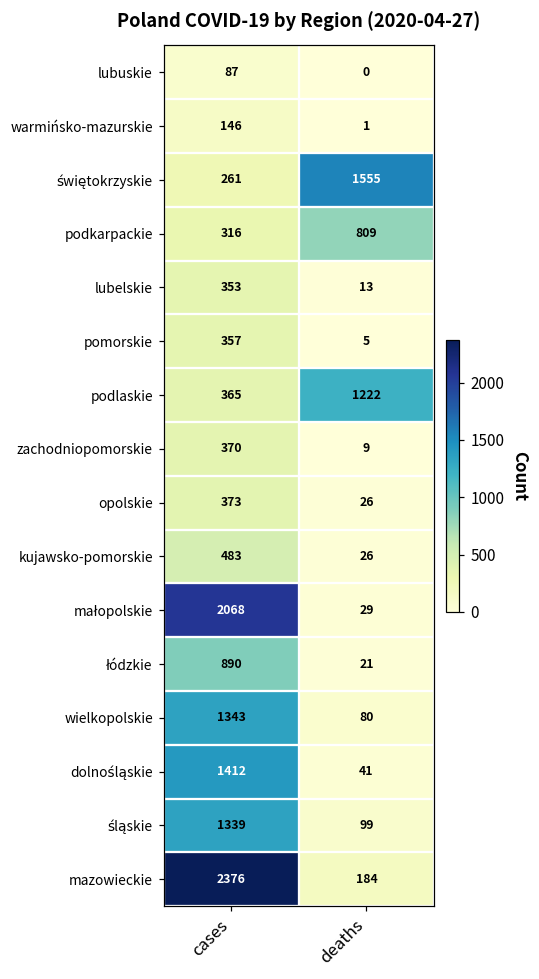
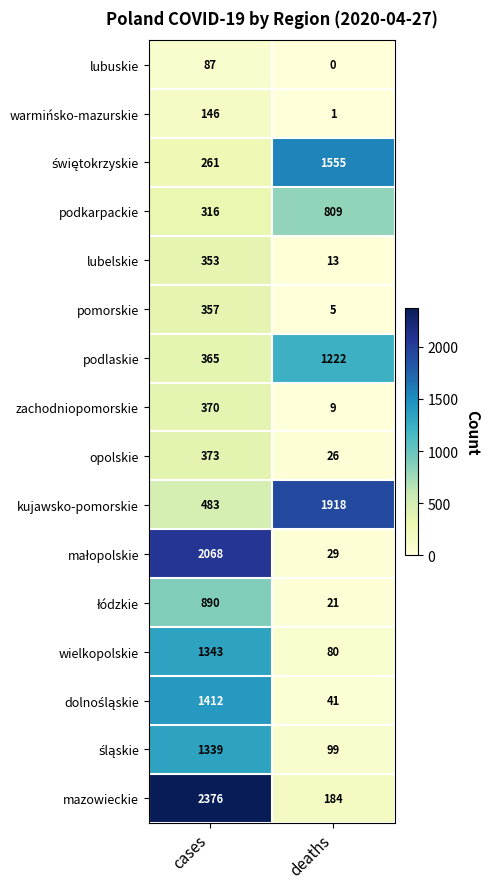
  {
    "lubuskie": {
      "cases": 87,
      "deaths": 0
    },
    "warmińsko-mazurskie": {
      "cases": 146,
      "deaths": 1
    },
    "świętokrzyskie": {
      "cases": 261,
      "deaths": 1555
    },
    "podkarpackie": {
      "cases": 316,
      "deaths": 809
    },
    "lubelskie": {
      "cases": 353,
      "deaths": 13
    },
    "pomorskie": {
      "cases": 357,
      "deaths": 5
    },
    "podlaskie": {
      "cases": 365,
      "deaths": 1222
    },
    "zachodniopomorskie": {
      "cases": 370,
      "deaths": 9
    },
    "opolskie": {
      "cases": 373,
      "deaths": 26
    },
    "kujawsko-pomorskie": {
      "cases": 483,
-     "deaths": 26
+     "deaths": 1918
    },
    "małopolskie": {
      "cases": 2068,
      "deaths": 29
    },
    "łódzkie": {
      "cases": 890,
      "deaths": 21
    },
    "wielkopolskie": {
      "cases": 1343,
      "deaths": 80
    },
    "dolnośląskie": {
      "cases": 1412,
      "deaths": 41
    },
    "śląskie": {
      "cases": 1339,
      "deaths": 99
    },
    "mazowieckie": {
      "cases": 2376,
      "deaths": 184
    }
  }
